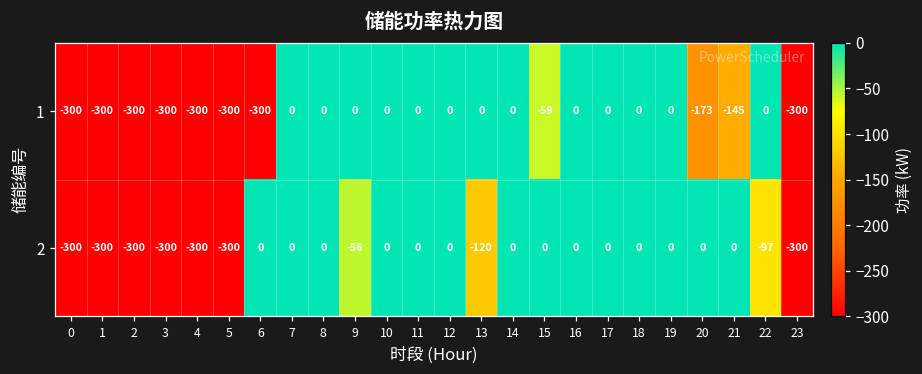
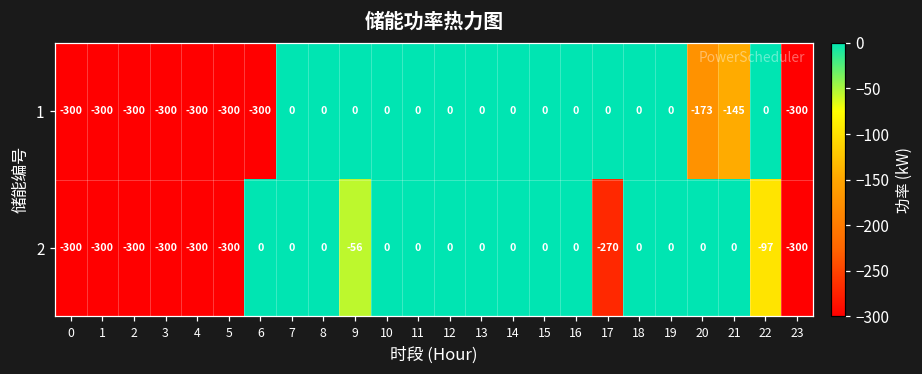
  {
    "1": {
      "0": -300,
      "1": -300,
      "2": -300,
      "3": -300,
      "4": -300,
      "5": -300,
      "6": -300,
      "7": 0,
      "8": 0,
      "9": 0,
      "10": 0,
      "11": 0,
      "12": 0,
      "13": 0,
      "14": 0,
-     "15": -59,
+     "15": 0,
      "16": 0,
      "17": 0,
      "18": 0,
      "19": 0,
      "20": -173,
      "21": -145,
      "23": -300
    },
    "2": {
      "0": -300,
      "1": -300,
      "2": -300,
      "3": -300,
      "4": -300,
      "5": -300,
      "6": 0,
      "7": 0,
      "8": 0,
      "9": -56,
      "10": 0,
      "11": 0,
      "12": 0,
-     "13": -120,
+     "13": 0,
      "14": 0,
      "15": 0,
      "16": 0,
-     "17": 0,
+     "17": -270,
      "18": 0,
      "19": 0,
      "20": 0,
      "21": 0,
      "22": -97,
      "23": -300
    }
  }
